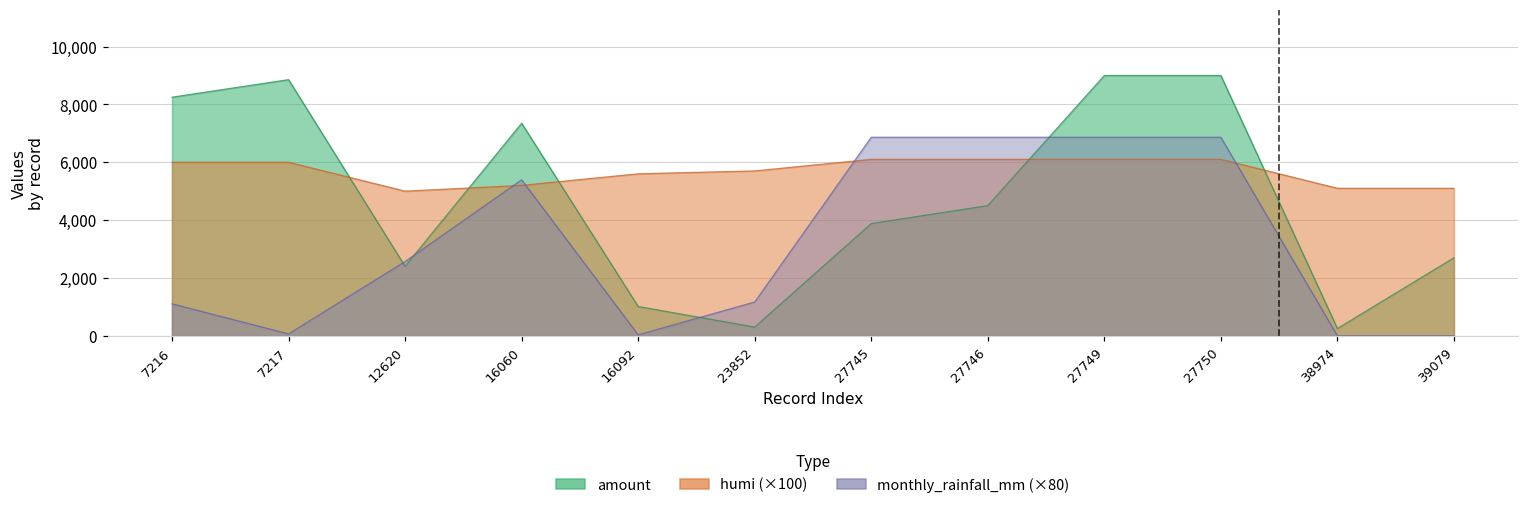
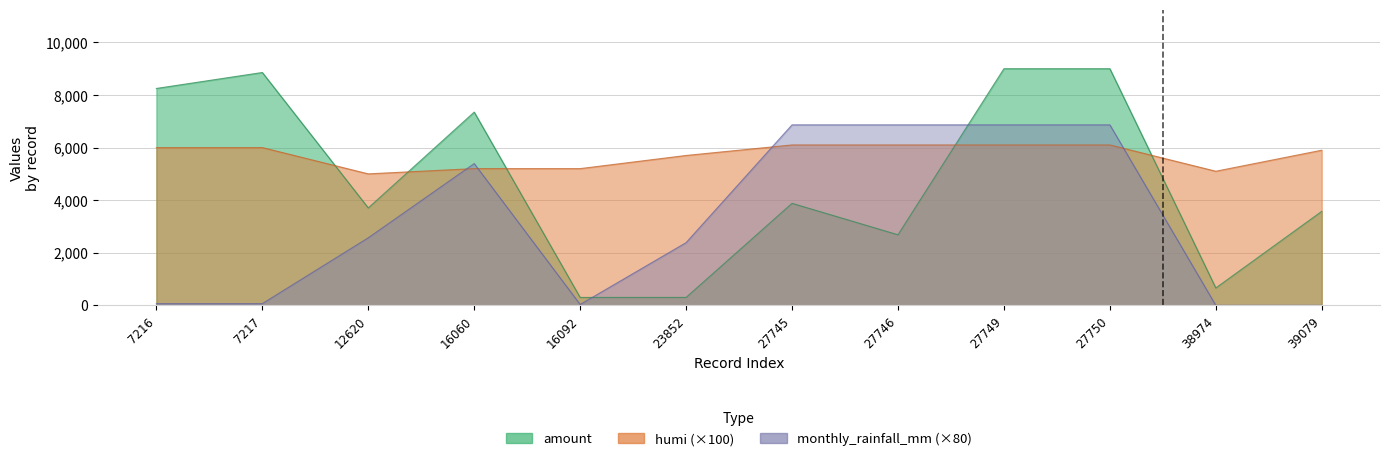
  {
    "amount": {
      "7216": "8,200",
      "7217": "8,900",
-     "12620": "2,400",
+     "12620": "3,700",
      "16060": "7,300",
-     "16092": "1,000",
+     "16092": "300",
      "23852": "300",
      "27745": "3,900",
-     "27746": "4,500",
+     "27746": "2,700",
      "27749": "9,000",
      "27750": "9,000",
-     "38974": "300",
-     "39079": "2,700"
+     "38974": "700",
+     "39079": "3,600"
    },
    "humi (×100)": {
      "7216": "6,000",
      "7217": "6,000",
      "12620": "5,000",
      "16060": "5,200",
-     "16092": "5,600",
+     "16092": "5,200",
      "23852": "5,700",
      "27745": "6,100",
      "27746": "6,100",
      "27749": "6,100",
      "27750": "6,100",
      "38974": "5,100",
-     "39079": "5,100"
+     "39079": "5,900"
    },
    "monthly_rainfall_mm (×80)": {
-     "7216": "1,100",
+     "7216": "100",
      "7217": "100",
      "12620": "2,600",
      "16060": "5,400",
      "16092": "0",
-     "23852": "1,200",
+     "23852": "2,400",
      "27745": "6,900",
      "27746": "6,900",
      "27749": "6,900",
      "27750": "6,900",
      "38974": "0",
      "39079": "0"
    }
  }
